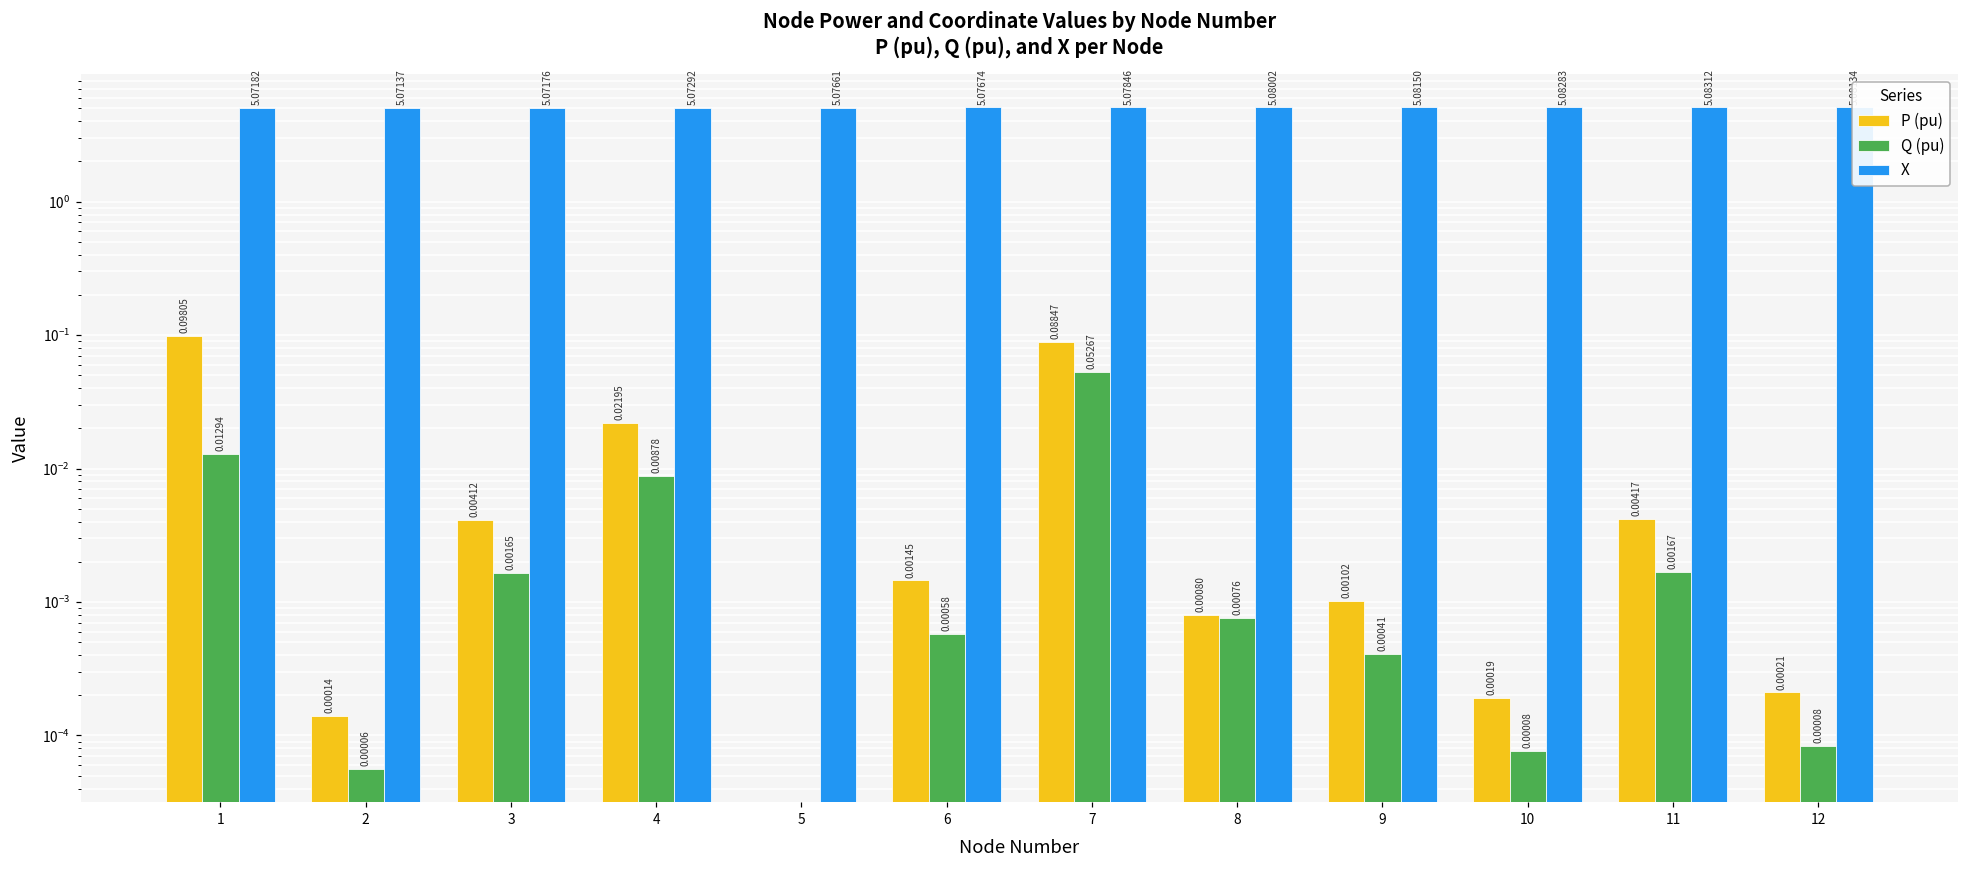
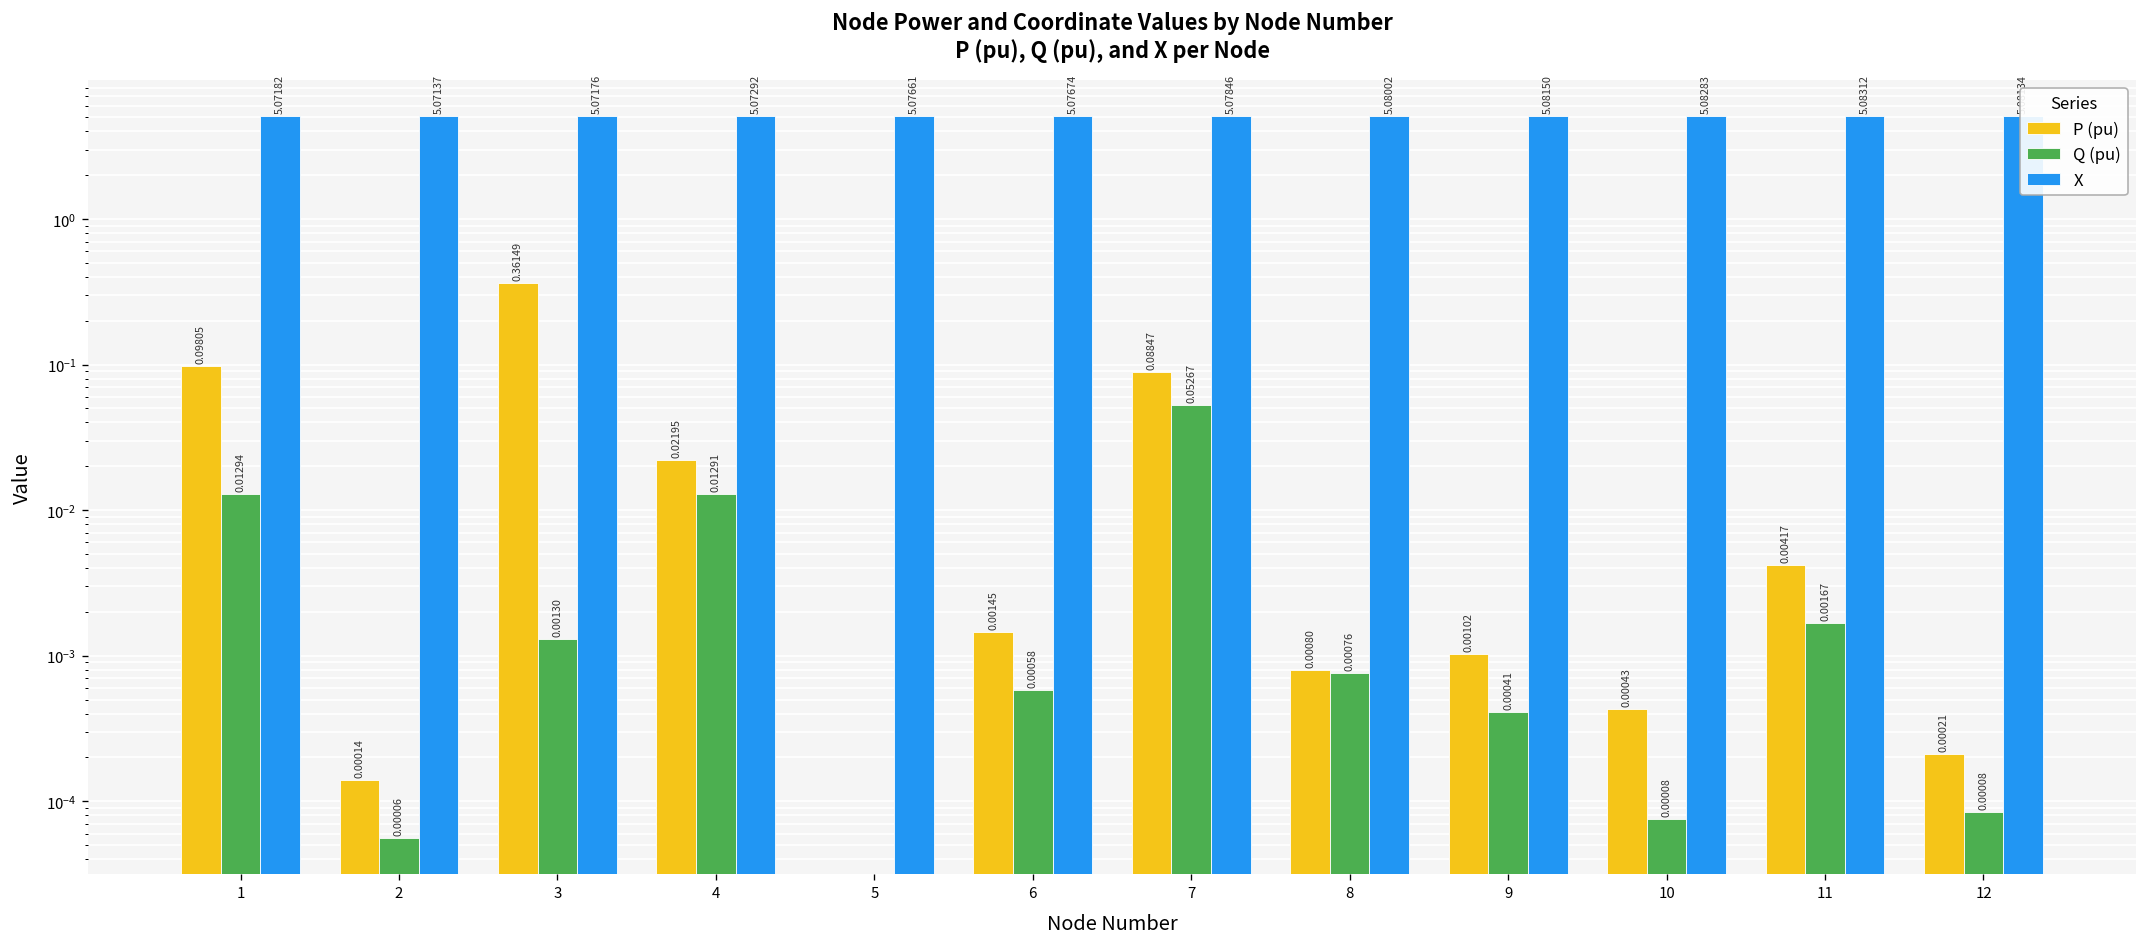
  {
    "P (pu)": {
      "1": 0.09805,
      "2": 0.00014,
-     "3": 0.00412,
+     "3": 0.36149,
      "4": 0.02195,
      "6": 0.00145,
      "7": 0.08847,
      "8": 0.00080,
      "9": 0.00102,
-     "10": 0.00019,
+     "10": 0.00043,
      "11": 0.00417,
      "12": 0.00021
    },
    "Q (pu)": {
      "1": 0.01294,
      "2": 0.00006,
-     "3": 0.00165,
-     "4": 0.00878,
+     "3": 0.00130,
+     "4": 0.01291,
      "6": 0.00058,
      "7": 0.05267,
      "8": 0.00076,
      "9": 0.00041,
      "10": 0.00008,
      "11": 0.00167,
      "12": 0.00008
    },
    "X": {
      "1": 5.07182,
      "2": 5.07137,
      "3": 5.07176,
      "4": 5.07292,
      "5": 5.07661,
      "6": 5.07674,
      "7": 5.07846,
      "8": 5.08002,
      "9": 5.08150,
      "10": 5.08283,
      "11": 5.08312
    }
  }
